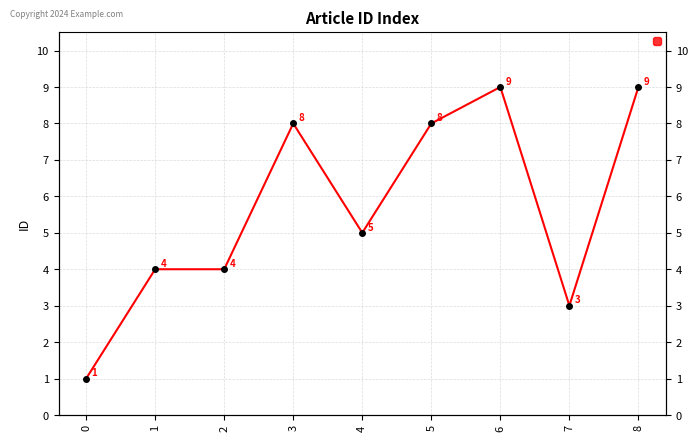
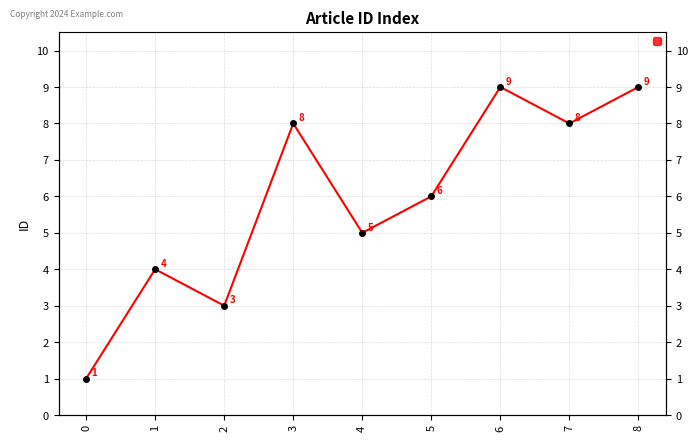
  {
    "0": 1,
    "1": 4,
-   "2": 4,
+   "2": 3,
    "3": 8,
    "4": 5,
-   "5": 8,
+   "5": 6,
    "6": 9,
-   "7": 3,
+   "7": 8,
    "8": 9
  }
